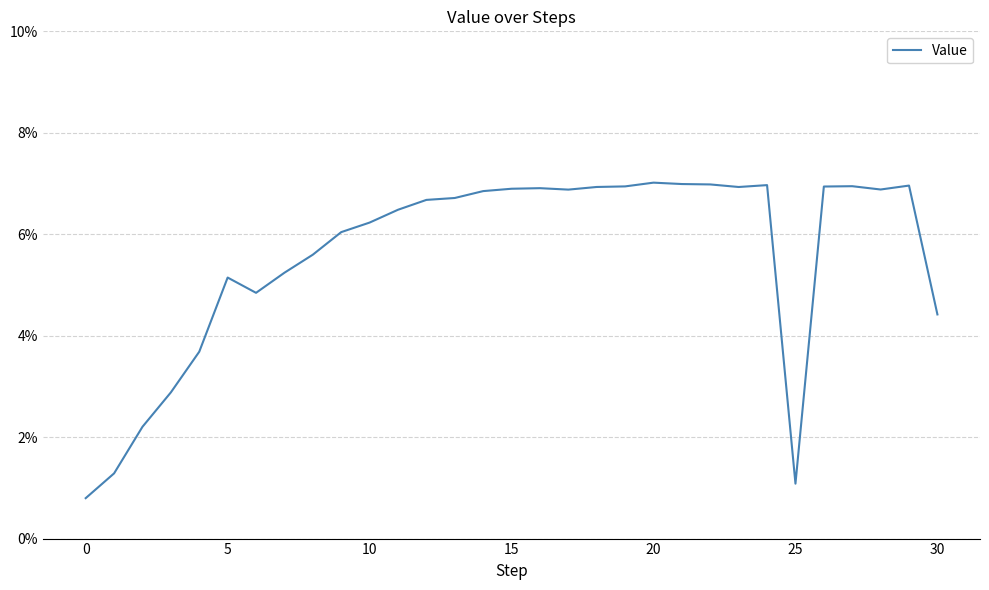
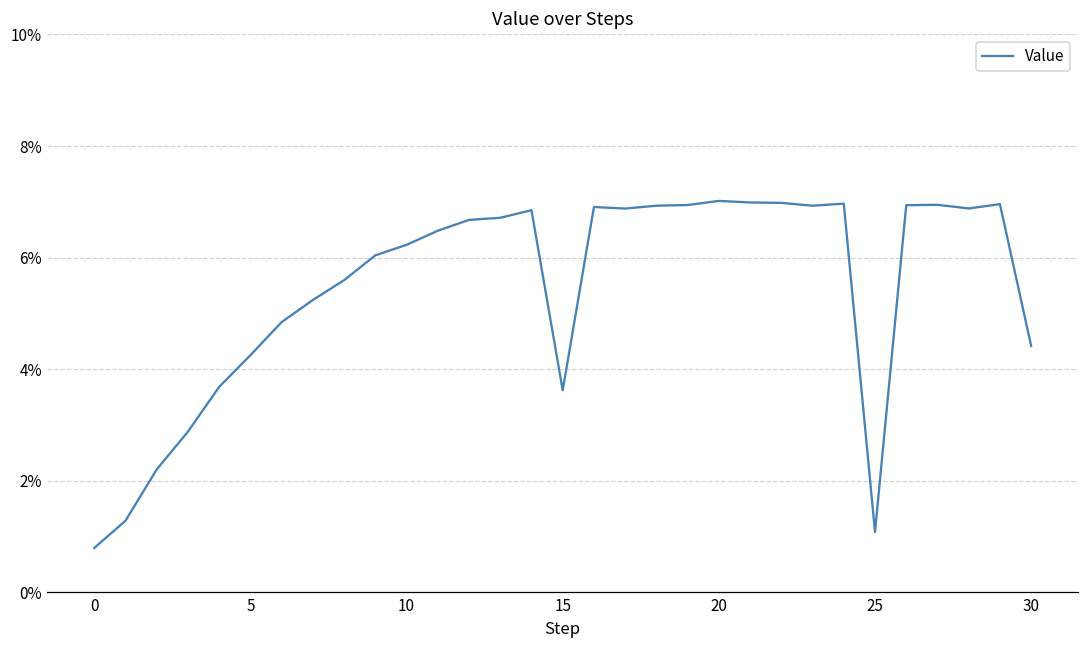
  {
    "0": "0.8%",
-   "5": "5.1%",
+   "5": "4.3%",
    "10": "6.2%",
-   "15": "6.9%",
+   "15": "3.6%",
    "20": "7.0%",
    "25": "1.1%",
    "30": "4.4%"
  }
